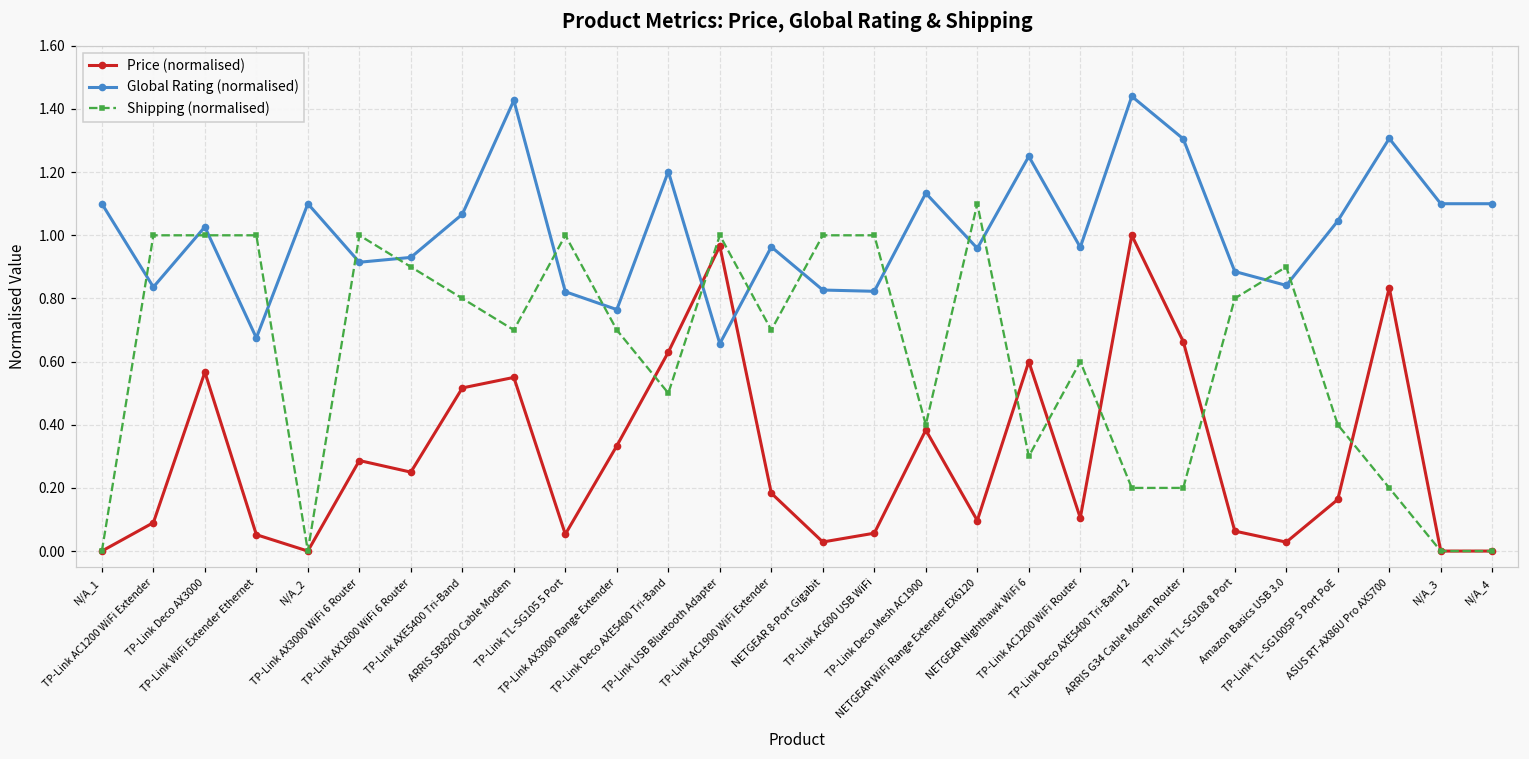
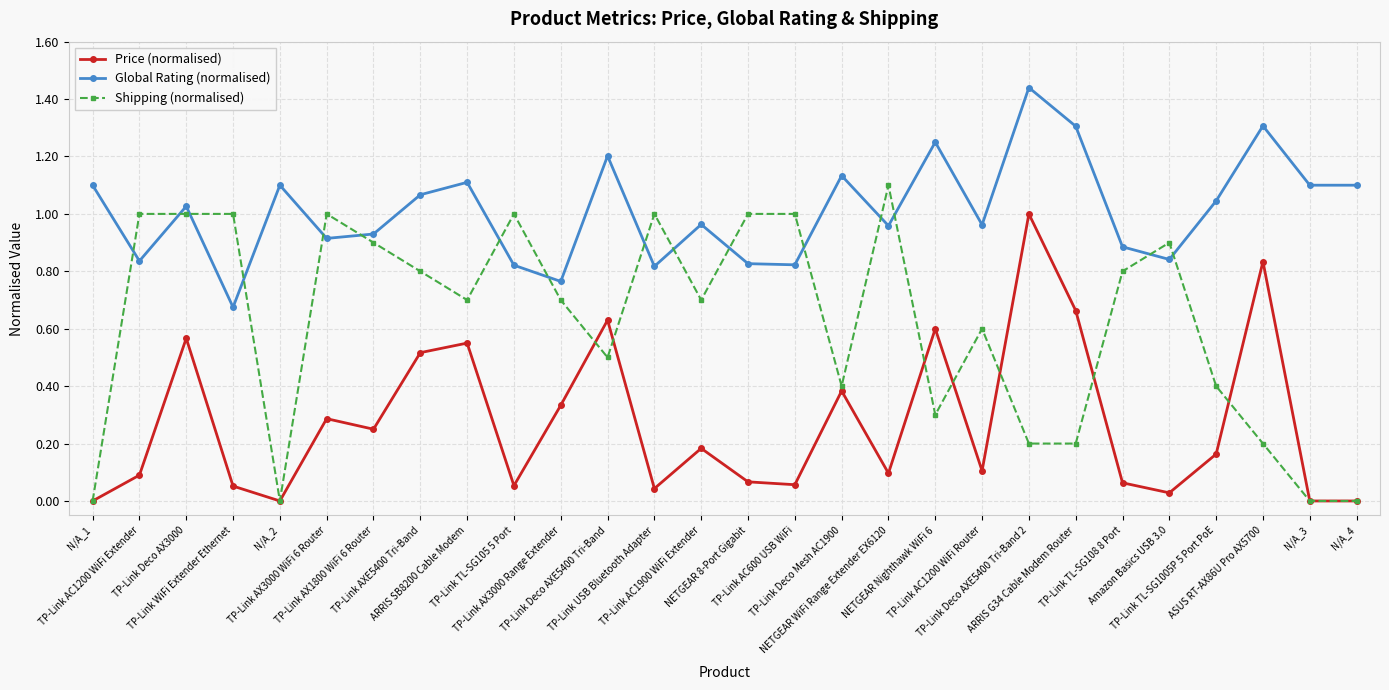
  {
    "Price (normalised)": {
      "TP-Link AC1200 WiFi Extender": 0.09,
      "TP-Link Deco AX3000": 0.57,
      "TP-Link WiFi Extender Ethernet": 0.05,
      "TP-Link AX3000 WiFi 6 Router": 0.29,
      "TP-Link AX1800 WiFi 6 Router": 0.25,
      "TP-Link AXE5400 Tri-Band": 0.52,
      "ARRIS SB8200 Cable Modem": 0.55,
      "TP-Link TL-SG105 5 Port": 0.05,
      "TP-Link AX3000 Range Extender": 0.33,
      "TP-Link Deco AXE5400 Tri-Band": 0.63,
-     "TP-Link USB Bluetooth Adapter": 0.97,
+     "TP-Link USB Bluetooth Adapter": 0.04,
      "TP-Link AC1900 WiFi Extender": 0.18,
-     "NETGEAR 8-Port Gigabit": 0.03,
+     "NETGEAR 8-Port Gigabit": 0.07,
      "TP-Link AC600 USB WiFi": 0.06,
      "TP-Link Deco Mesh AC1900": 0.38,
      "NETGEAR WiFi Range Extender EX6120": 0.10,
      "NETGEAR Nighthawk WiFi 6": 0.60,
      "TP-Link AC1200 WiFi Router": 0.10,
      "TP-Link Deco AXE5400 Tri-Band 2": 1.00,
      "ARRIS G34 Cable Modem Router": 0.66,
      "TP-Link TL-SG108 8 Port": 0.06,
      "Amazon Basics USB 3.0": 0.03,
      "TP-Link TL-SG1005P 5 Port PoE": 0.16,
      "ASUS RT-AX86U Pro AX5700": 0.83
    },
    "Global Rating (normalised)": {
      "N/A_1": 1.10,
      "TP-Link AC1200 WiFi Extender": 0.84,
      "TP-Link Deco AX3000": 1.03,
      "TP-Link WiFi Extender Ethernet": 0.67,
      "N/A_2": 1.10,
      "TP-Link AX3000 WiFi 6 Router": 0.91,
      "TP-Link AX1800 WiFi 6 Router": 0.93,
      "TP-Link AXE5400 Tri-Band": 1.07,
-     "ARRIS SB8200 Cable Modem": 1.43,
+     "ARRIS SB8200 Cable Modem": 1.11,
      "TP-Link TL-SG105 5 Port": 0.82,
      "TP-Link AX3000 Range Extender": 0.76,
      "TP-Link Deco AXE5400 Tri-Band": 1.20,
-     "TP-Link USB Bluetooth Adapter": 0.66,
+     "TP-Link USB Bluetooth Adapter": 0.82,
      "TP-Link AC1900 WiFi Extender": 0.96,
      "NETGEAR 8-Port Gigabit": 0.83,
      "TP-Link AC600 USB WiFi": 0.82,
      "TP-Link Deco Mesh AC1900": 1.13,
      "NETGEAR WiFi Range Extender EX6120": 0.96,
      "NETGEAR Nighthawk WiFi 6": 1.25,
      "TP-Link AC1200 WiFi Router": 0.96,
      "TP-Link Deco AXE5400 Tri-Band 2": 1.44,
      "ARRIS G34 Cable Modem Router": 1.31,
      "TP-Link TL-SG108 8 Port": 0.89,
      "Amazon Basics USB 3.0": 0.84,
      "TP-Link TL-SG1005P 5 Port PoE": 1.05,
      "ASUS RT-AX86U Pro AX5700": 1.31,
      "N/A_3": 1.10,
      "N/A_4": 1.10
    },
    "Shipping (normalised)": {
      "TP-Link AC1200 WiFi Extender": 1.00,
      "TP-Link Deco AX3000": 1.00,
      "TP-Link WiFi Extender Ethernet": 1.00,
      "TP-Link AX3000 WiFi 6 Router": 1.00,
      "TP-Link AX1800 WiFi 6 Router": 0.90,
      "TP-Link AXE5400 Tri-Band": 0.80,
      "ARRIS SB8200 Cable Modem": 0.70,
      "TP-Link TL-SG105 5 Port": 1.00,
      "TP-Link AX3000 Range Extender": 0.70,
      "TP-Link Deco AXE5400 Tri-Band": 0.50,
      "TP-Link USB Bluetooth Adapter": 1.00,
      "TP-Link AC1900 WiFi Extender": 0.70,
      "NETGEAR 8-Port Gigabit": 1.00,
      "TP-Link AC600 USB WiFi": 1.00,
      "TP-Link Deco Mesh AC1900": 0.40,
      "NETGEAR WiFi Range Extender EX6120": 1.10,
      "NETGEAR Nighthawk WiFi 6": 0.30,
      "TP-Link AC1200 WiFi Router": 0.60,
      "TP-Link Deco AXE5400 Tri-Band 2": 0.20,
      "ARRIS G34 Cable Modem Router": 0.20,
      "TP-Link TL-SG108 8 Port": 0.80,
      "Amazon Basics USB 3.0": 0.90,
      "TP-Link TL-SG1005P 5 Port PoE": 0.40,
      "ASUS RT-AX86U Pro AX5700": 0.20
    }
  }
